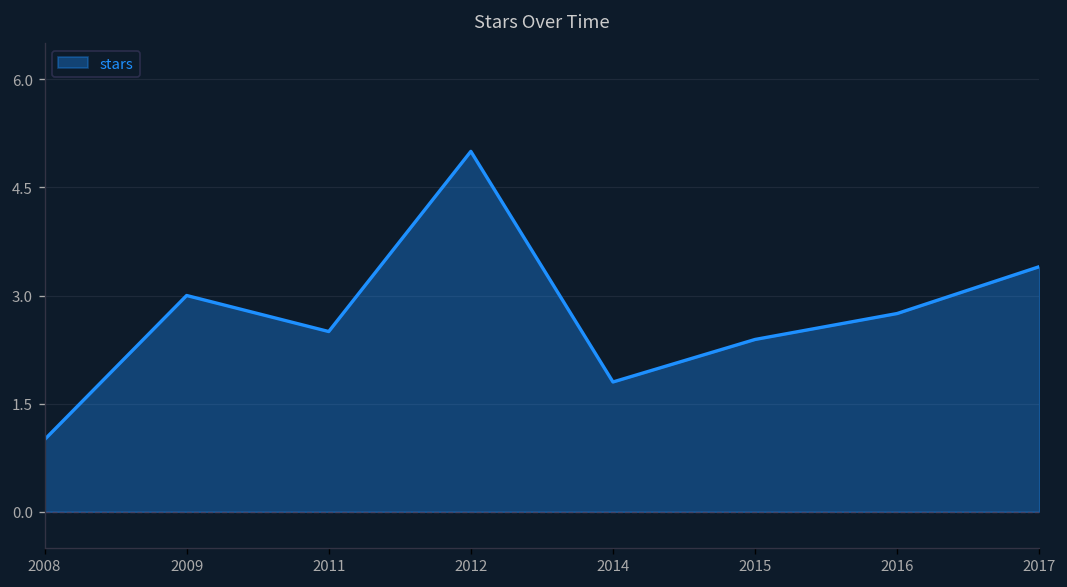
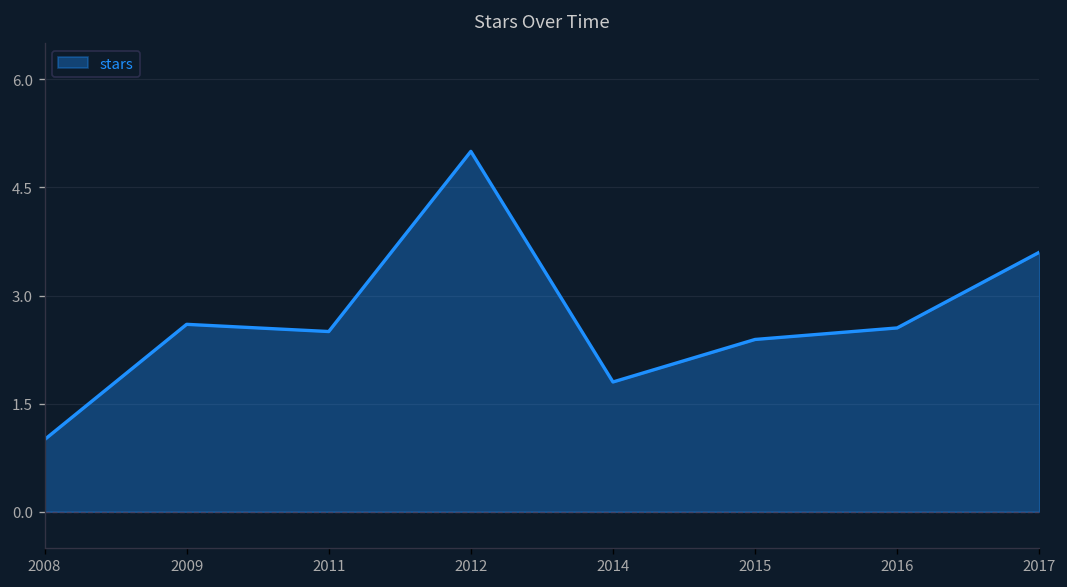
  {
    "2008": 1.0,
-   "2009": 3.0,
+   "2009": 2.6,
    "2011": 2.5,
    "2012": 5.0,
    "2014": 1.8,
    "2015": 2.4,
-   "2016": 2.8,
-   "2017": 3.4
+   "2016": 2.6,
+   "2017": 3.6
  }
